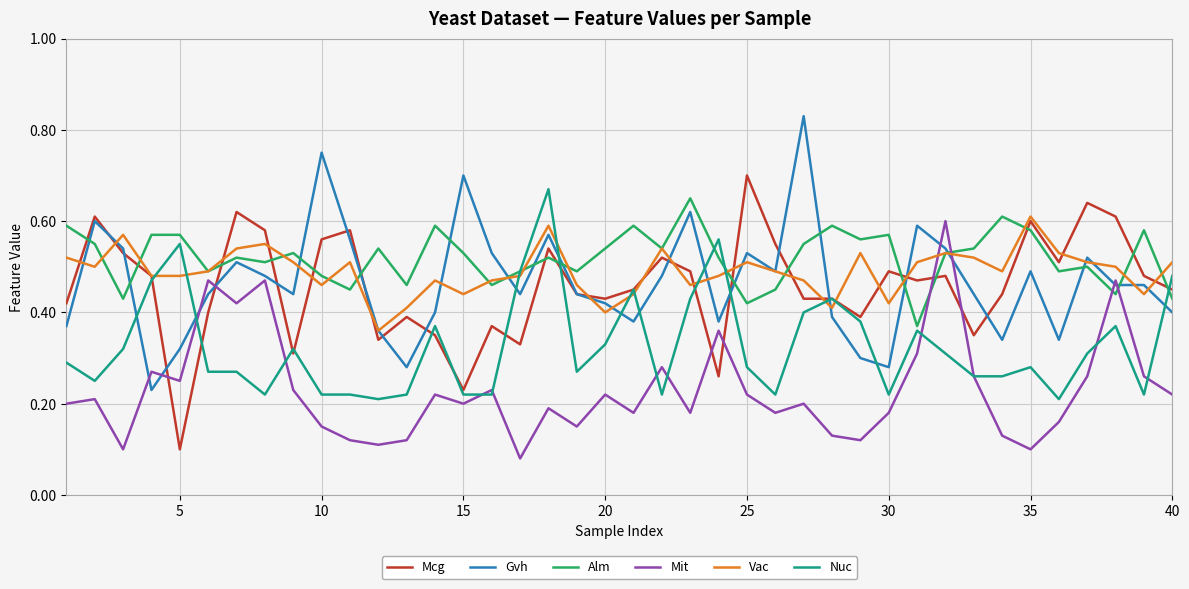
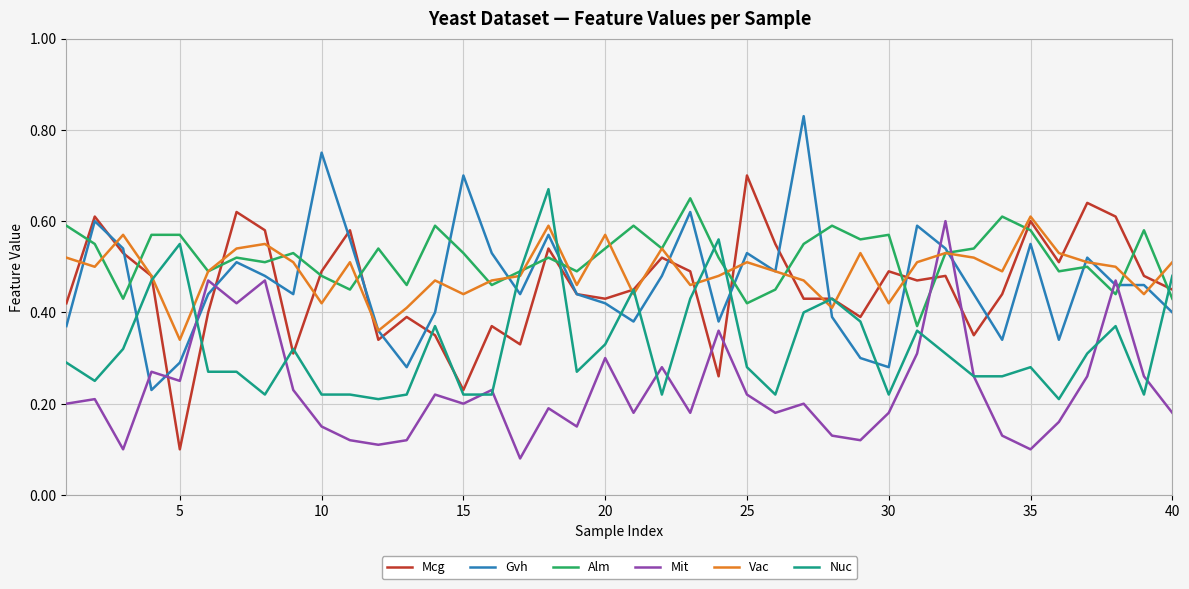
  {
    "Mcg": {
      "5": 0.10,
-     "10": 0.56,
+     "10": 0.49,
      "15": 0.23,
      "20": 0.43,
      "25": 0.70,
      "30": 0.49,
      "35": 0.60,
      "40": 0.45
    },
    "Gvh": {
-     "5": 0.32,
+     "5": 0.29,
      "10": 0.75,
      "15": 0.70,
      "20": 0.42,
      "25": 0.53,
      "30": 0.28,
-     "35": 0.49,
+     "35": 0.55,
      "40": 0.40
    },
    "Mit": {
      "5": 0.25,
      "10": 0.15,
      "15": 0.20,
-     "20": 0.22,
+     "20": 0.30,
      "25": 0.22,
      "30": 0.18,
      "35": 0.10,
-     "40": 0.22
+     "40": 0.18
    },
    "Vac": {
-     "5": 0.48,
-     "10": 0.46,
+     "5": 0.34,
+     "10": 0.42,
      "15": 0.44,
-     "20": 0.40,
+     "20": 0.57,
      "25": 0.51,
      "30": 0.42,
      "35": 0.61,
      "40": 0.51
    }
  }
